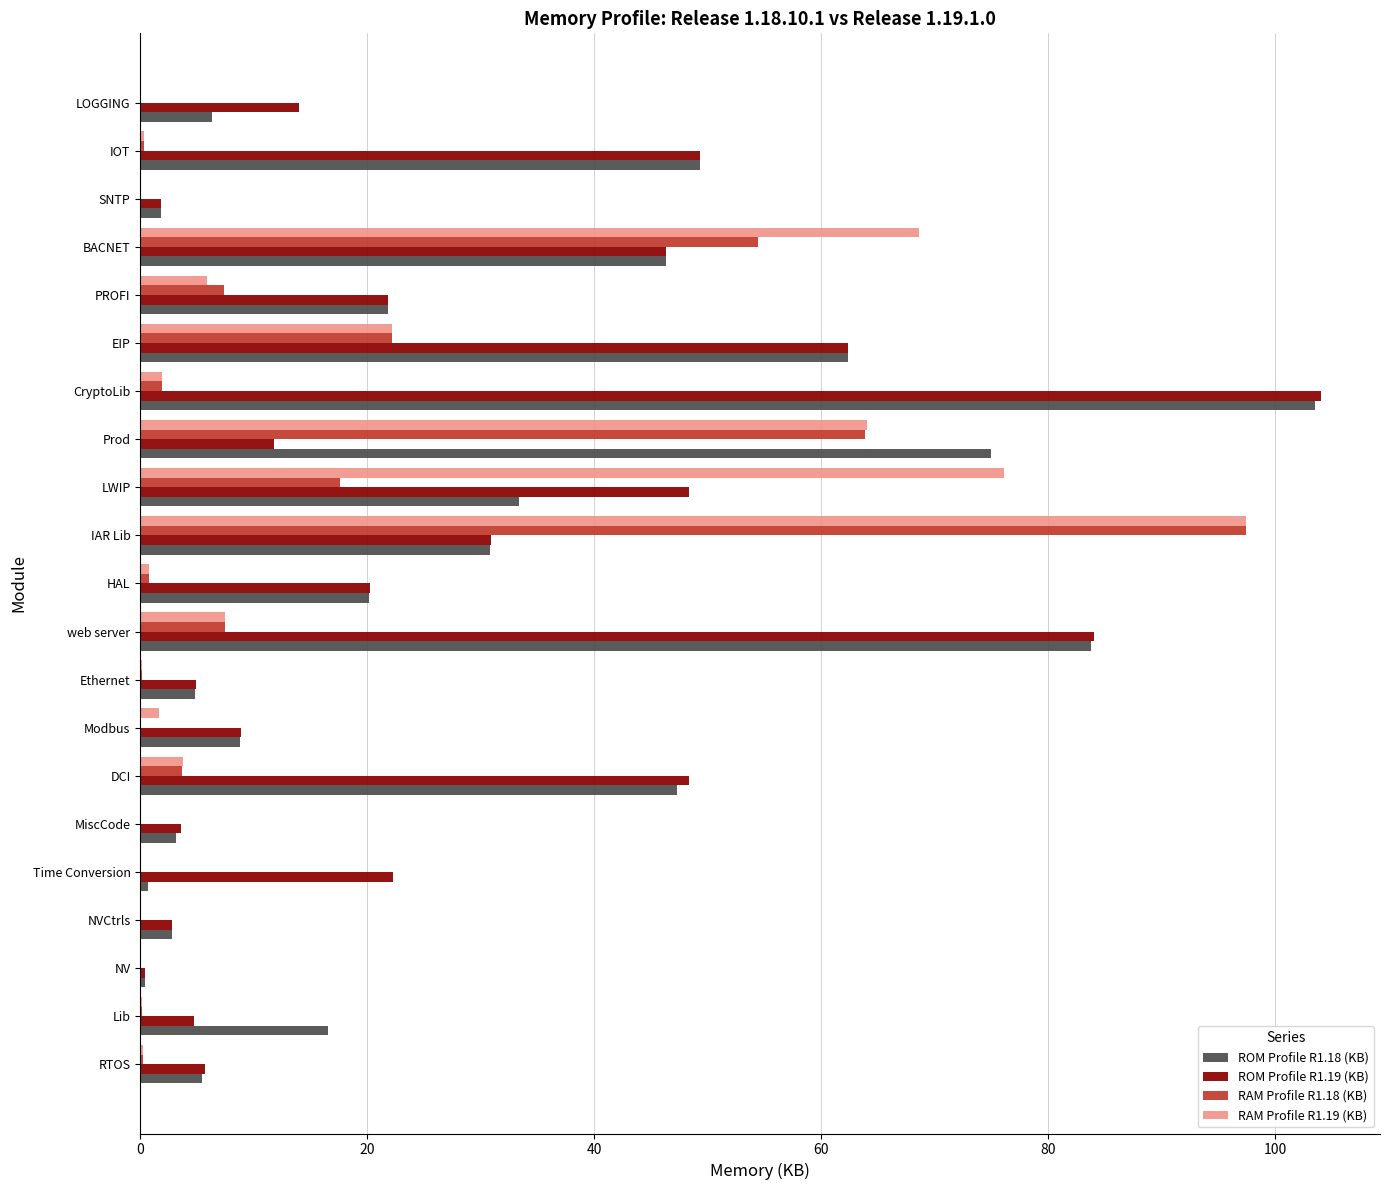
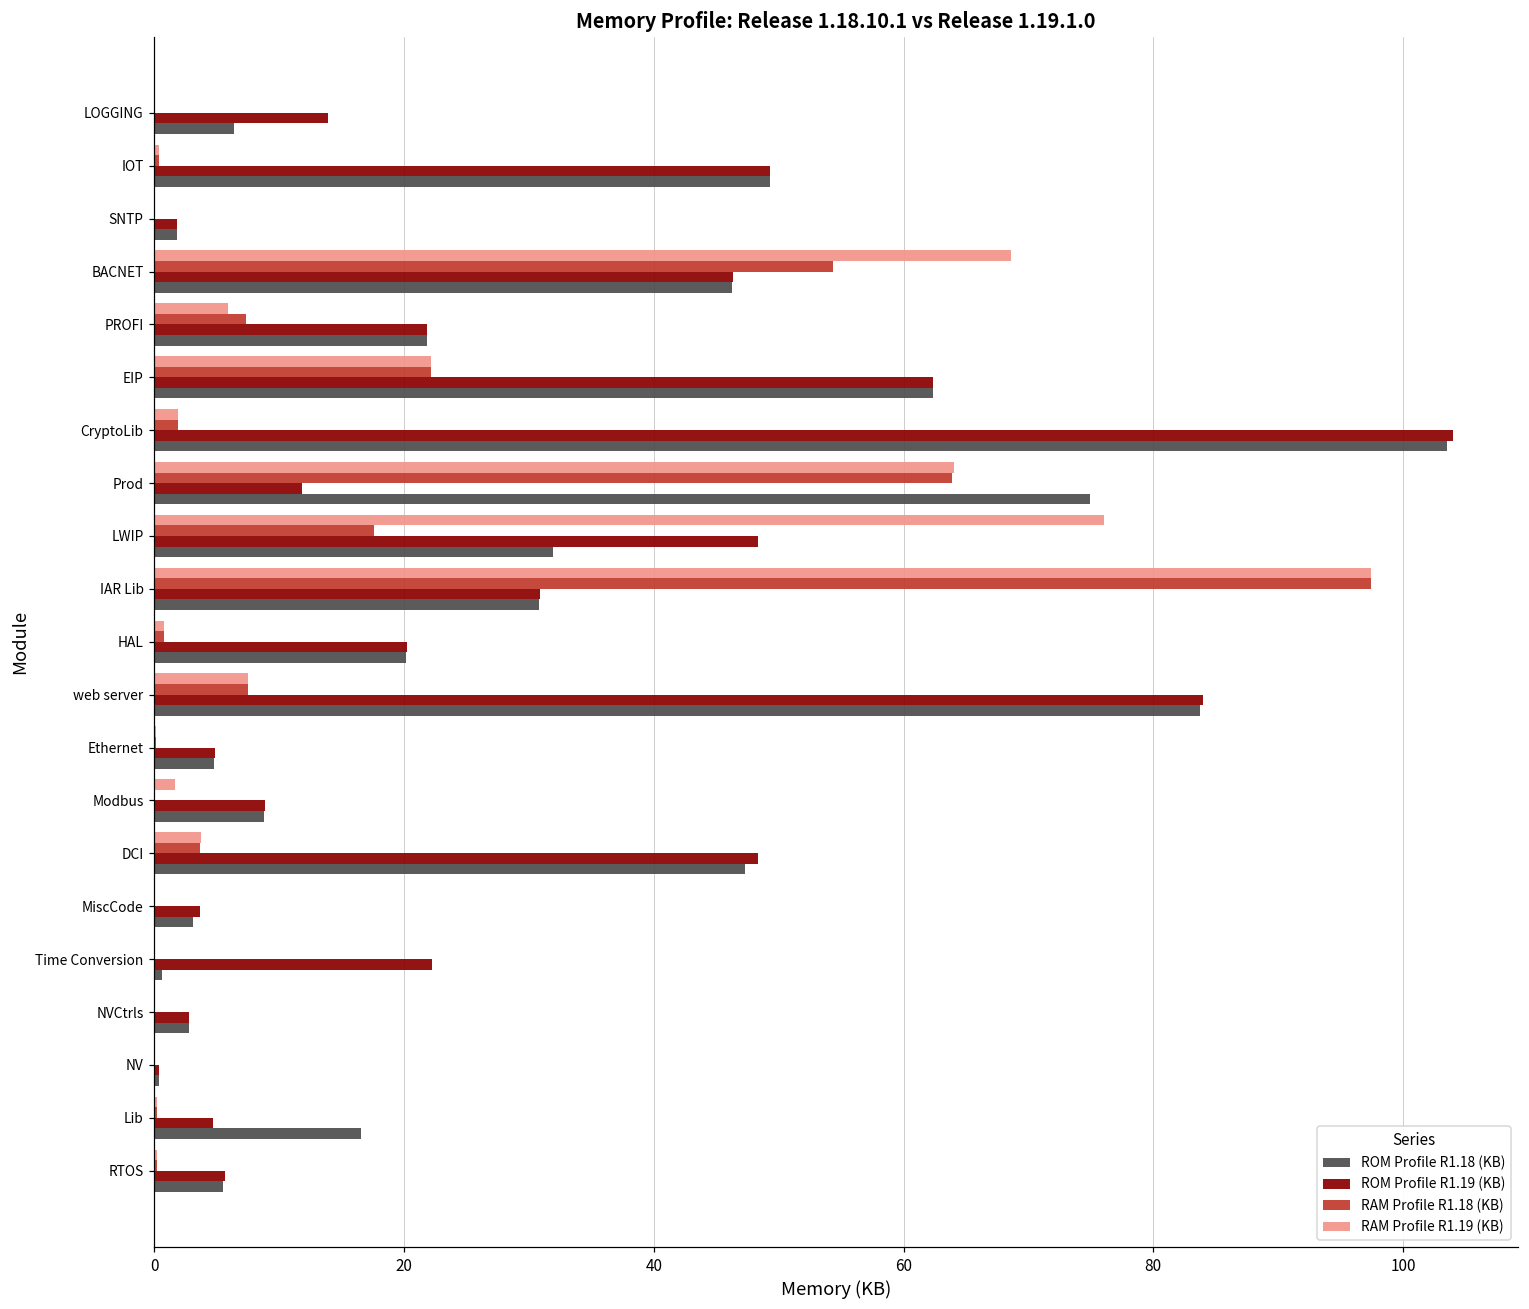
  {
    "ROM Profile R1.18 (KB)": {
      "LOGGING": 6.4,
      "IOT": 49.3,
      "SNTP": 1.8,
      "BACNET": 46.3,
      "PROFI": 21.9,
      "EIP": 62.4,
      "CryptoLib": 103.5,
      "Prod": 74.9,
-     "LWIP": 33.3,
+     "LWIP": 31.9,
      "IAR Lib": 30.8,
      "HAL": 20.2,
      "web server": 83.7,
      "Ethernet": 4.8,
      "Modbus": 8.8,
      "DCI": 47.3,
      "MiscCode": 3.1,
      "Time Conversion": 0.7,
      "NVCtrls": 2.8,
      "NV": 0.4,
      "Lib": 16.5,
      "RTOS": 5.5
    },
    "ROM Profile R1.19 (KB)": {
      "LOGGING": 13.9,
      "IOT": 49.3,
      "SNTP": 1.8,
      "BACNET": 46.3,
      "PROFI": 21.9,
      "EIP": 62.4,
      "CryptoLib": 104.0,
      "Prod": 11.8,
      "LWIP": 48.3,
      "IAR Lib": 30.9,
      "HAL": 20.2,
      "web server": 84.0,
      "Ethernet": 4.9,
      "Modbus": 8.9,
      "DCI": 48.3,
      "MiscCode": 3.6,
      "Time Conversion": 22.3,
      "NVCtrls": 2.8,
      "NV": 0.4,
      "Lib": 4.7,
      "RTOS": 5.7
    },
    "RAM Profile R1.18 (KB)": {
      "LOGGING": 0.0,
      "IOT": 0.3,
      "BACNET": 54.4,
      "PROFI": 7.4,
      "EIP": 22.2,
      "CryptoLib": 1.9,
      "Prod": 63.9,
      "LWIP": 17.6,
      "IAR Lib": 97.4,
      "HAL": 0.8,
      "web server": 7.5,
      "DCI": 3.7,
      "NVCtrls": 0.0
    },
    "RAM Profile R1.19 (KB)": {
      "LOGGING": 0.0,
      "IOT": 0.3,
      "BACNET": 68.6,
      "PROFI": 5.9,
      "EIP": 22.2,
      "CryptoLib": 1.9,
      "Prod": 64.0,
      "LWIP": 76.1,
      "IAR Lib": 97.4,
      "HAL": 0.8,
      "web server": 7.5,
      "Modbus": 1.6,
      "DCI": 3.7,
      "NVCtrls": 0.0,
      "RTOS": 0.2
    }
  }
